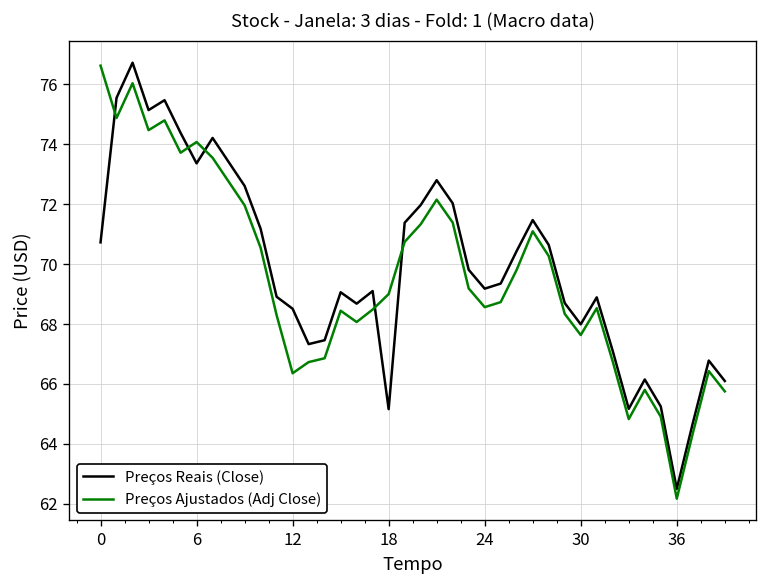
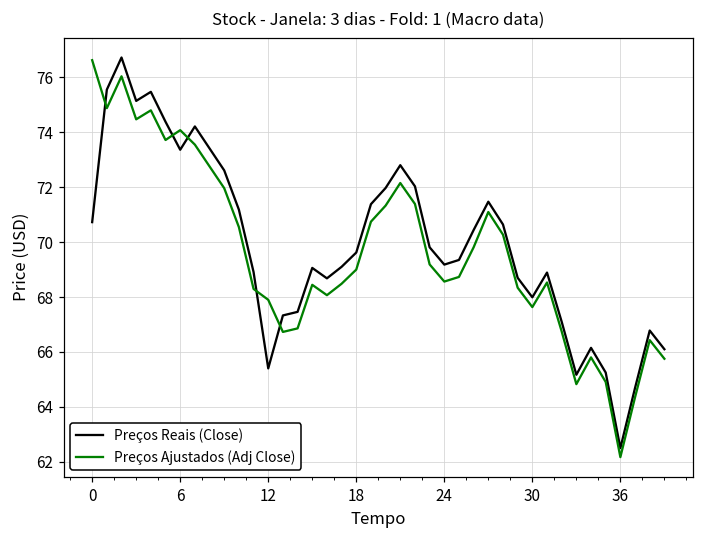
  {
    "Preços Reais (Close)": {
      "0": 70.7,
      "6": 73.4,
-     "12": 68.5,
-     "18": 65.2,
+     "12": 65.4,
+     "18": 69.6,
      "24": 69.2,
      "30": 68.0,
      "36": 62.5
    },
    "Preços Ajustados (Adj Close)": {
      "0": 76.6,
      "6": 74.1,
-     "12": 66.4,
+     "12": 67.9,
      "18": 69.0,
      "24": 68.6,
      "30": 67.6,
      "36": 62.2
    }
  }
